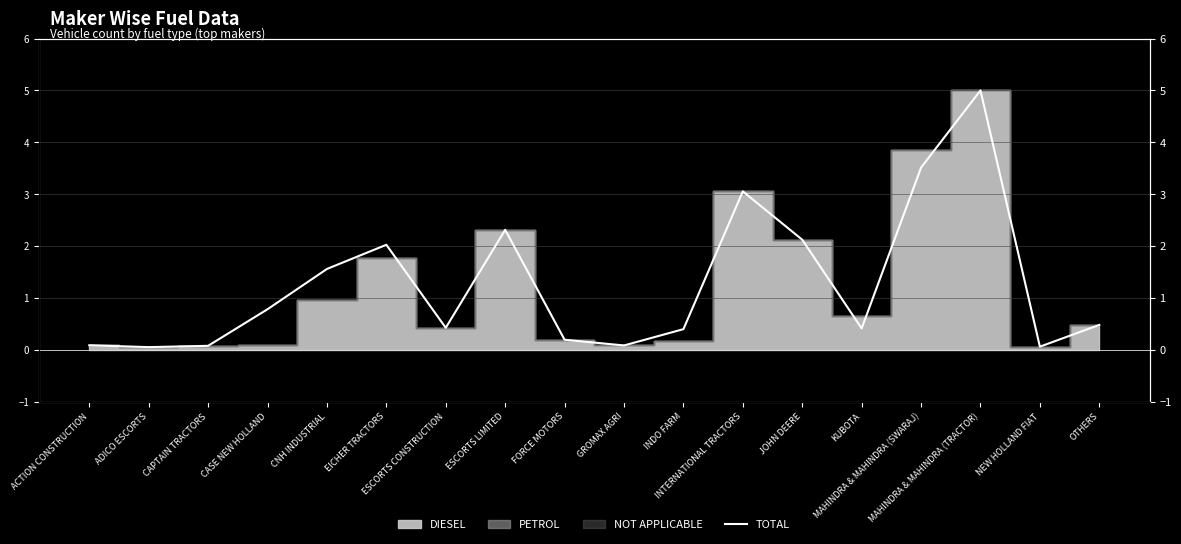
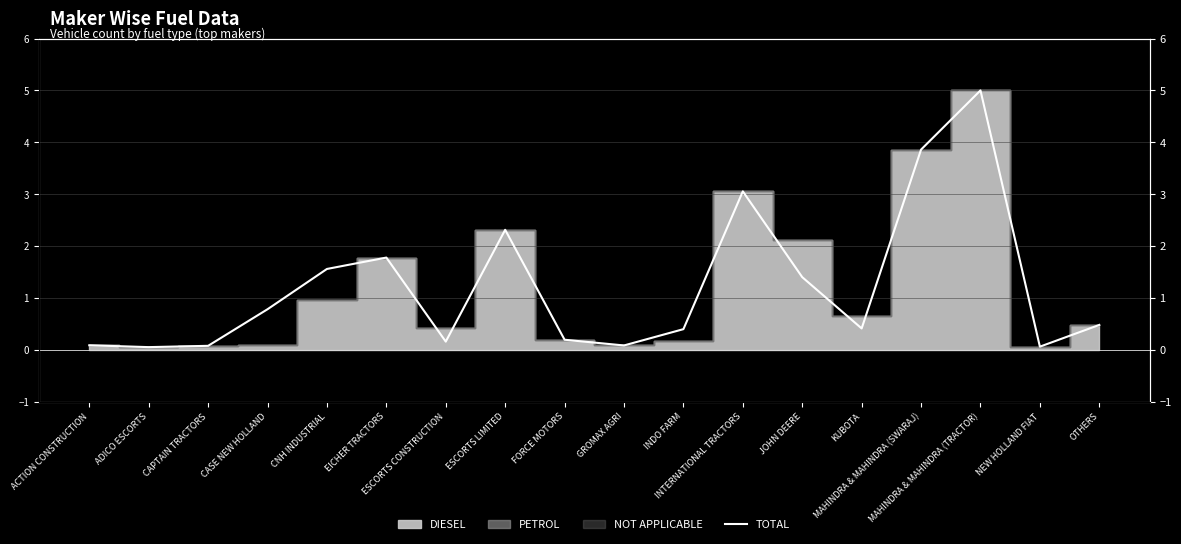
  {
    "TOTAL": {
      "ADICO ESCORTS": 0.1,
      "CAPTAIN TRACTORS": 0.1,
      "CASE NEW HOLLAND": 0.8,
      "CNH INDUSTRIAL": 1.6,
-     "EICHER TRACTORS": 2.0,
-     "ESCORTS CONSTRUCTION": 0.4,
+     "EICHER TRACTORS": 1.8,
+     "ESCORTS CONSTRUCTION": 0.2,
      "ESCORTS LIMITED": 2.3,
      "FORCE MOTORS": 0.2,
      "GROMAX AGRI": 0.1,
      "INDO FARM": 0.4,
      "INTERNATIONAL TRACTORS": 3.1,
-     "JOHN DEERE": 2.1,
+     "JOHN DEERE": 1.4,
      "KUBOTA": 0.4,
-     "MAHINDRA & MAHINDRA (SWARAJ)": 3.5,
+     "MAHINDRA & MAHINDRA (SWARAJ)": 3.9,
      "MAHINDRA & MAHINDRA (TRACTOR)": 5.0,
      "NEW HOLLAND FIAT": 0.1
    }
  }
